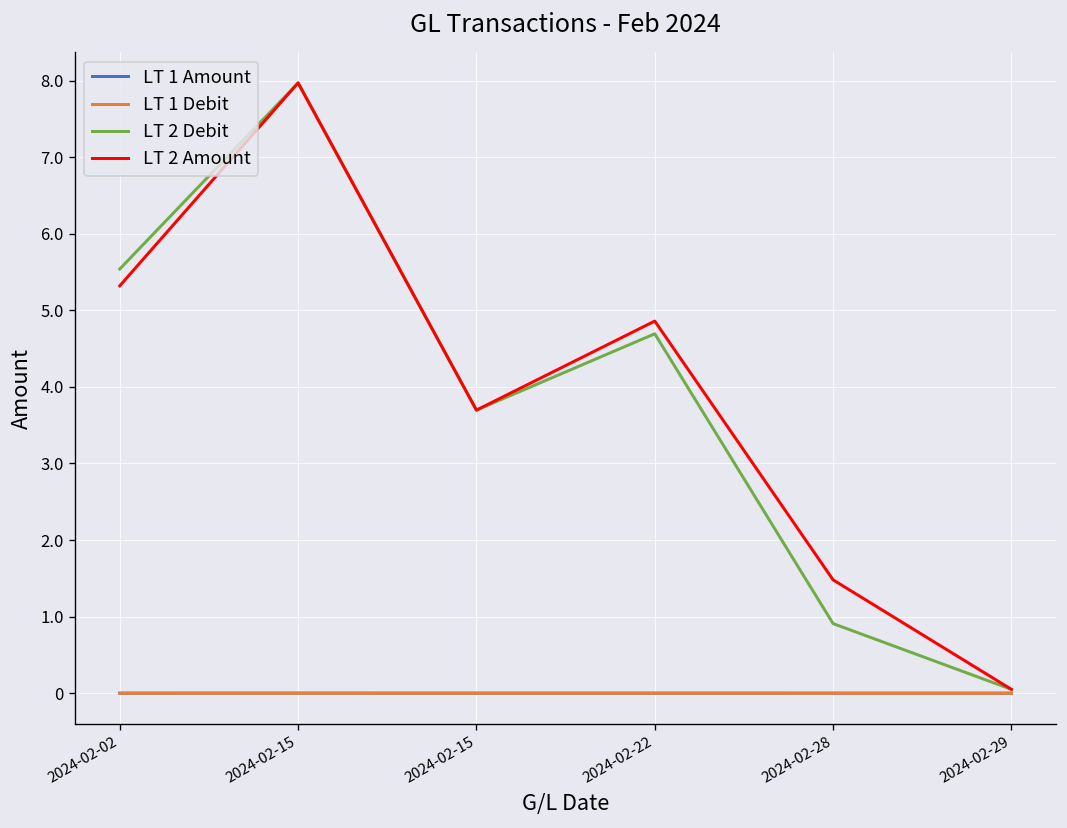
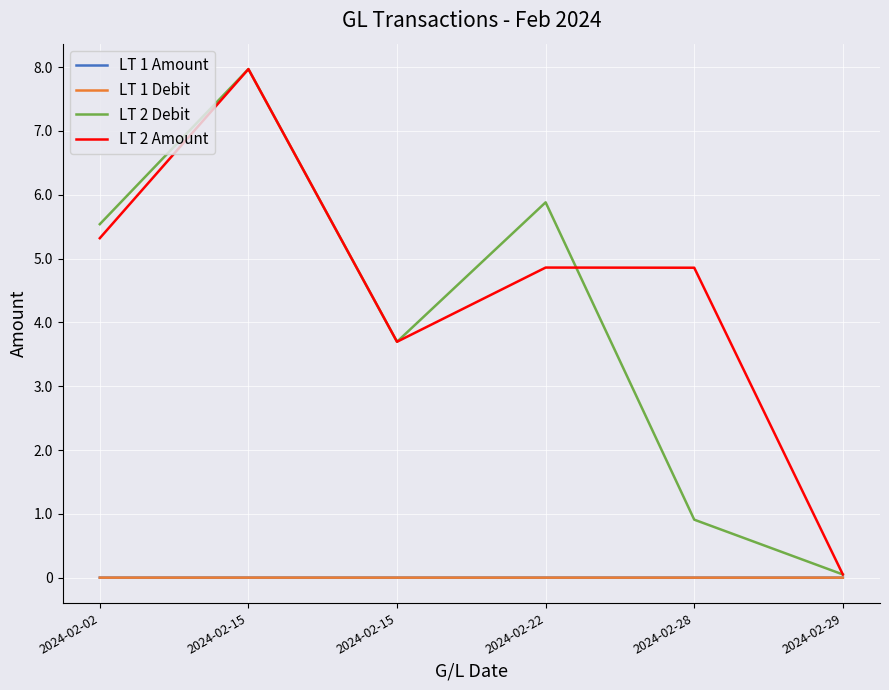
  {
    "LT 1 Debit": {
      "2024-02-02": 0.0,
      "2024-02-22": 0.0,
      "2024-02-28": 0.0,
      "2024-02-29": 0.0
    },
    "LT 2 Debit": {
      "2024-02-02": 5.5,
-     "2024-02-22": 4.7,
+     "2024-02-22": 5.9,
      "2024-02-28": 0.9
    },
    "LT 2 Amount": {
      "2024-02-02": 5.3,
      "2024-02-22": 4.9,
-     "2024-02-28": 1.5
+     "2024-02-28": 4.9
    }
  }
